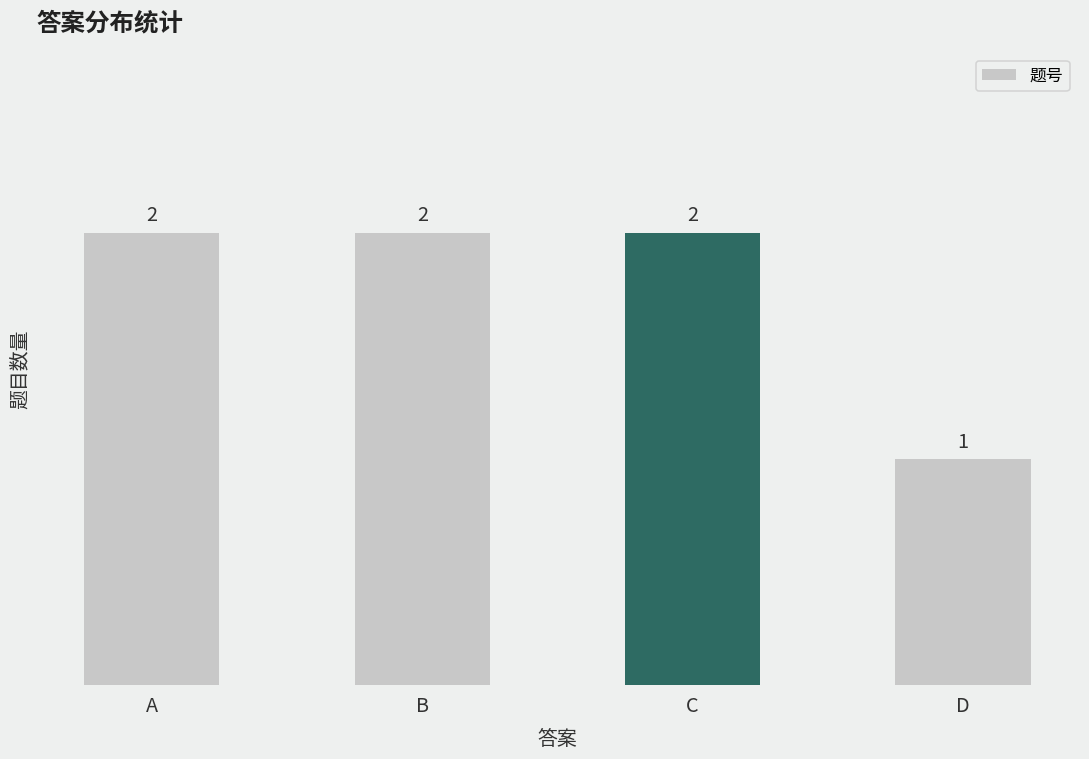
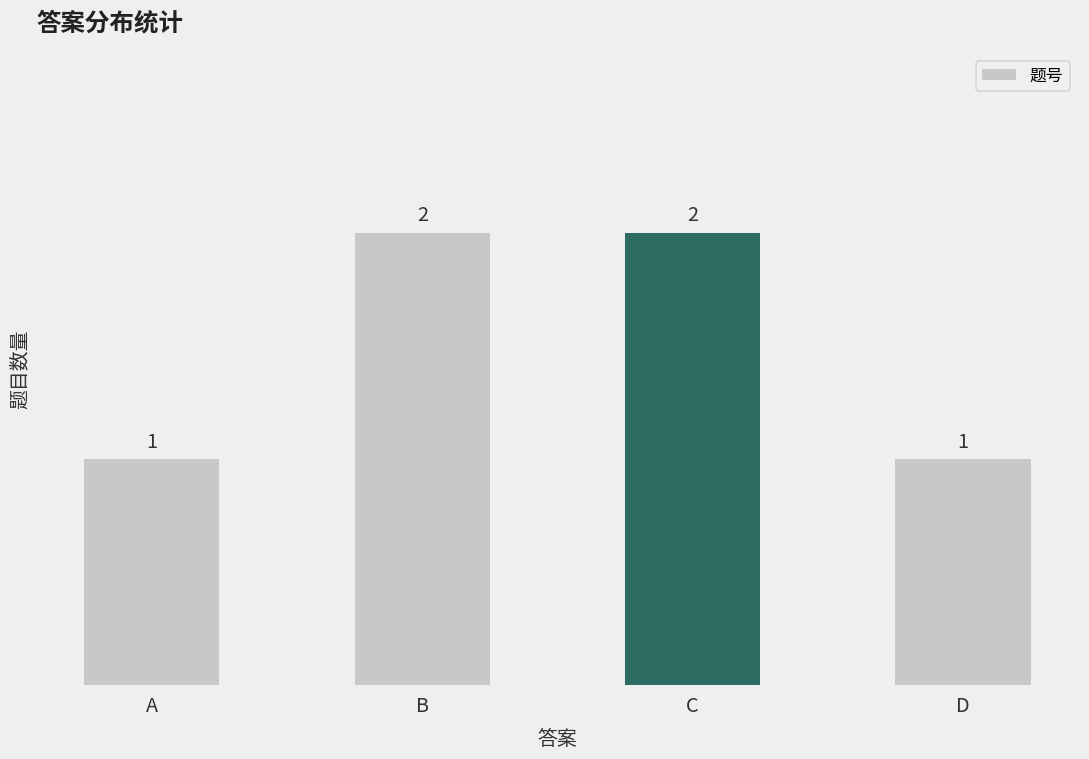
  {
-   "A": 2,
+   "A": 1,
    "B": 2,
    "C": 2,
    "D": 1
  }
